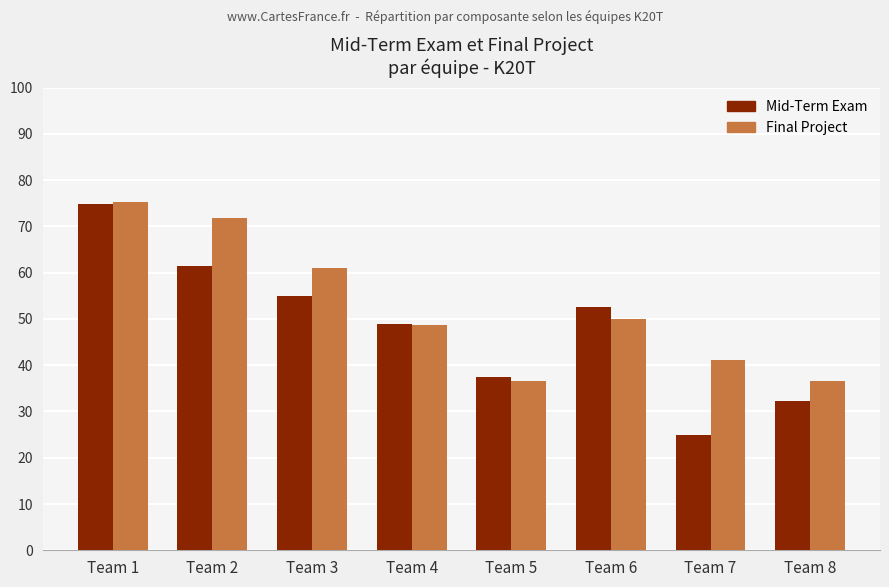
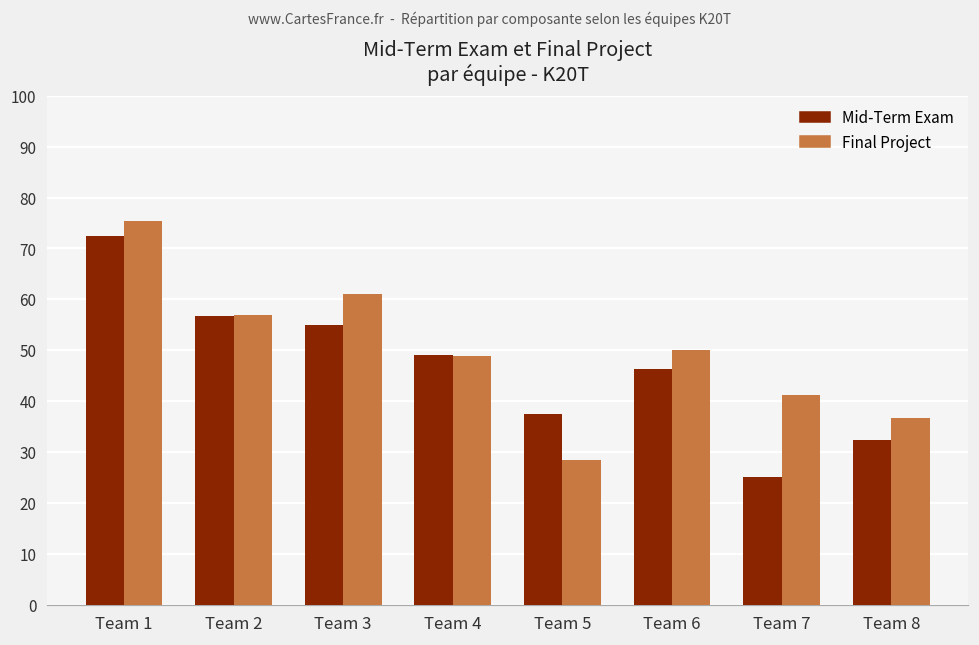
  {
    "Mid-Term Exam": {
-     "Team 1": 75,
-     "Team 2": 61,
+     "Team 1": 73,
+     "Team 2": 57,
      "Team 3": 55,
      "Team 4": 49,
      "Team 5": 38,
-     "Team 6": 53,
+     "Team 6": 46,
      "Team 7": 25,
      "Team 8": 32
    },
    "Final Project": {
      "Team 1": 75,
-     "Team 2": 72,
+     "Team 2": 57,
      "Team 3": 61,
      "Team 4": 49,
-     "Team 5": 37,
+     "Team 5": 28,
      "Team 6": 50,
      "Team 7": 41,
      "Team 8": 37
    }
  }
